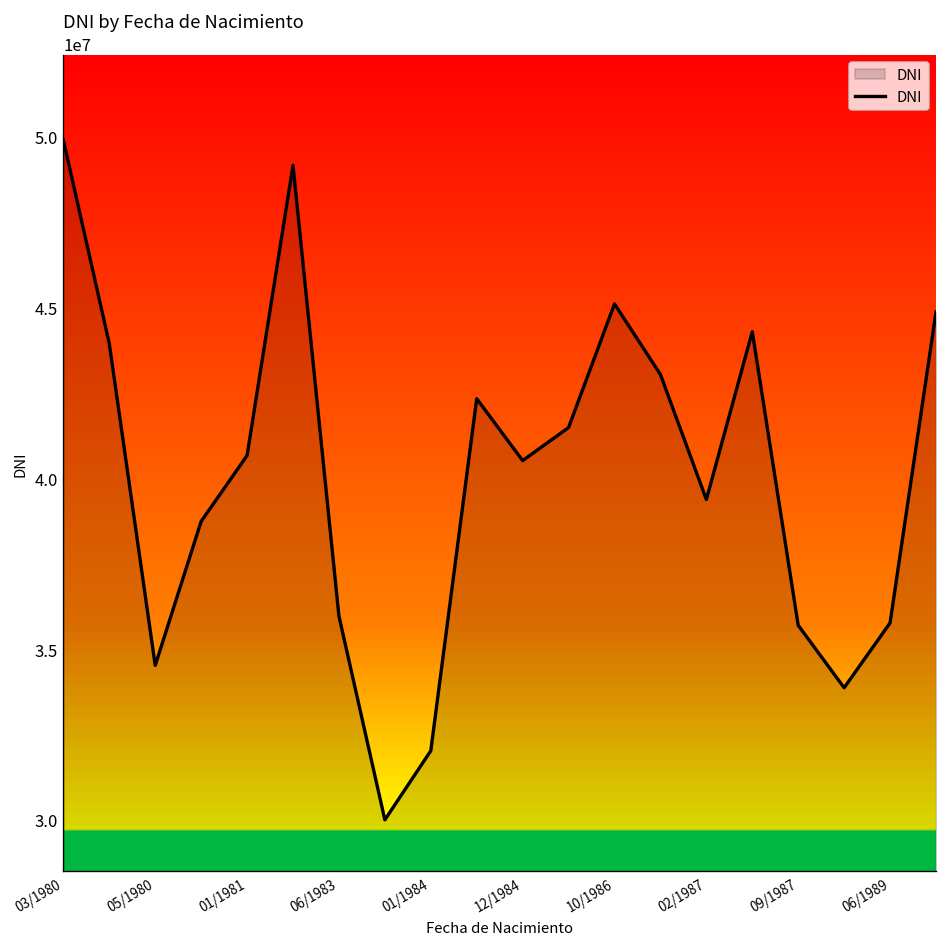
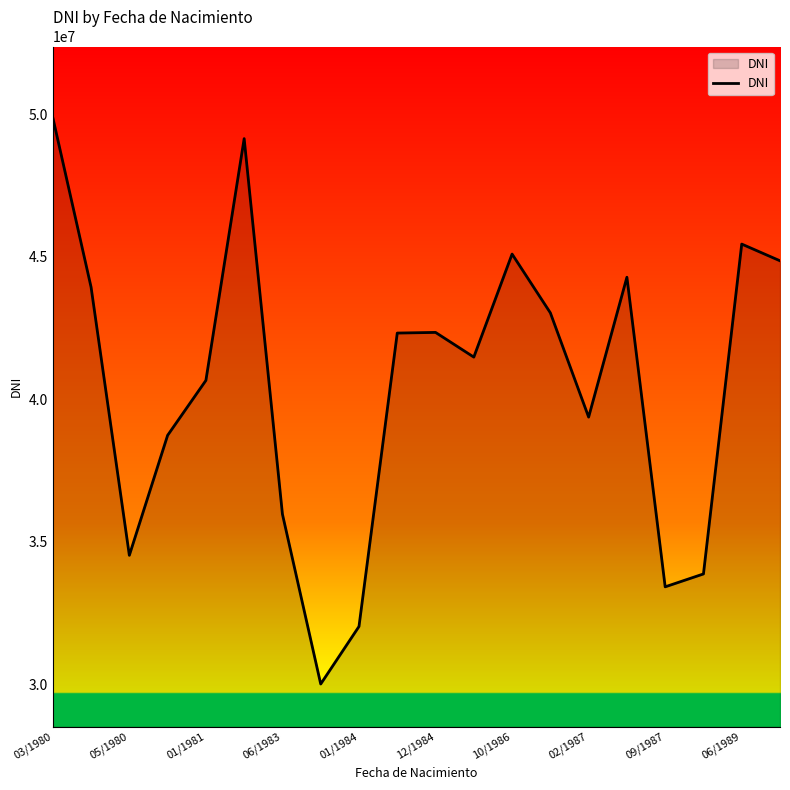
  {
    "03/1980": 49900000,
    "05/1980": 34500000,
    "01/1981": 40700000,
    "06/1983": 36000000,
    "01/1984": 32000000,
-   "12/1984": 40500000,
+   "12/1984": 42400000,
    "10/1986": 45100000,
    "02/1987": 39400000,
-   "09/1987": 35700000,
-   "06/1989": 35800000
+   "09/1987": 33400000,
+   "06/1989": 45500000
  }
